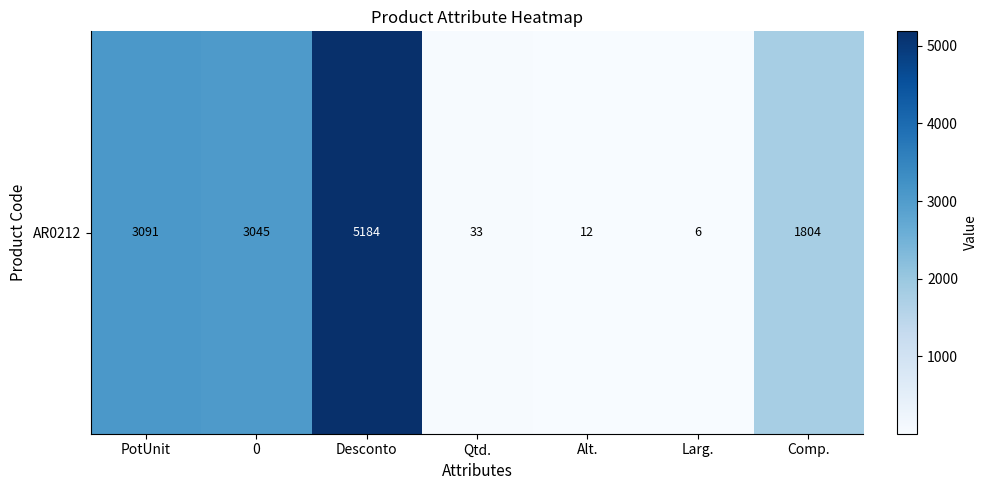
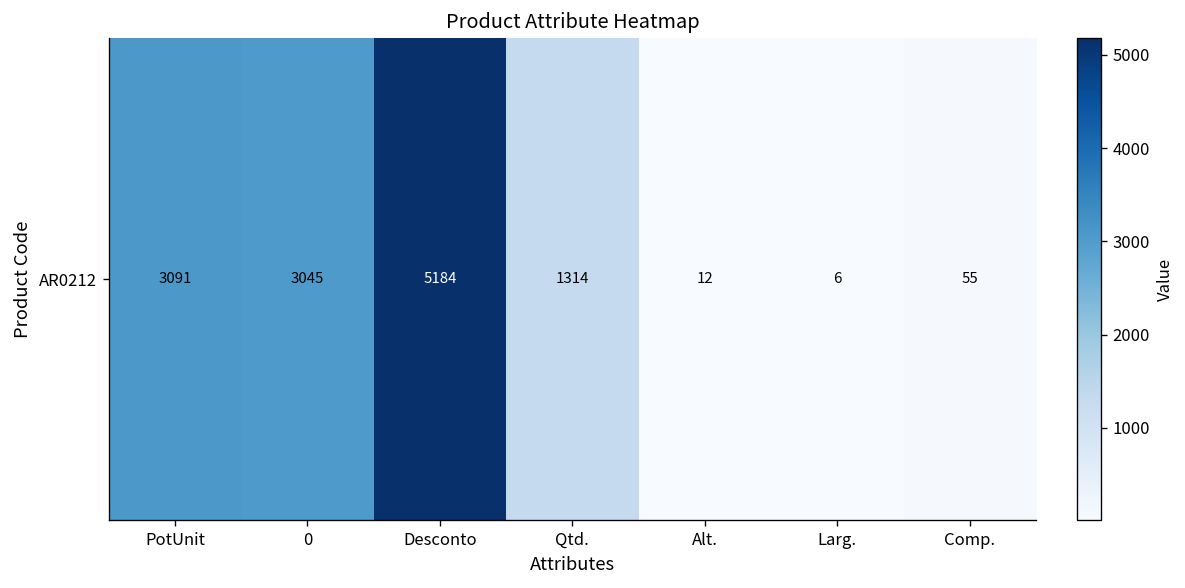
  {
    "AR0212": {
      "PotUnit": 3091,
      "0": 3045,
      "Desconto": 5184,
-     "Qtd.": 33,
+     "Qtd.": 1314,
      "Alt.": 12,
      "Larg.": 6,
-     "Comp.": 1804
+     "Comp.": 55
    }
  }
